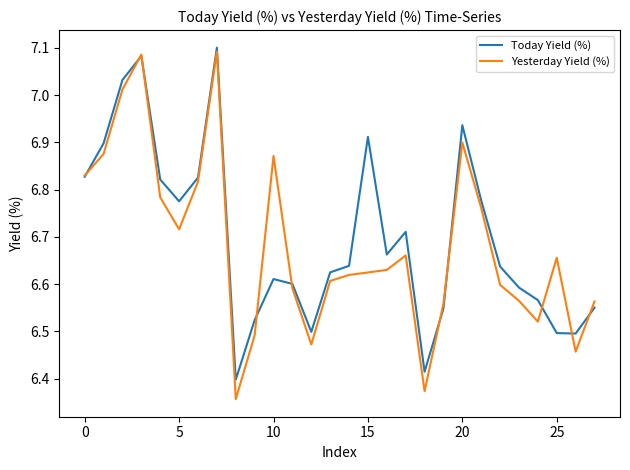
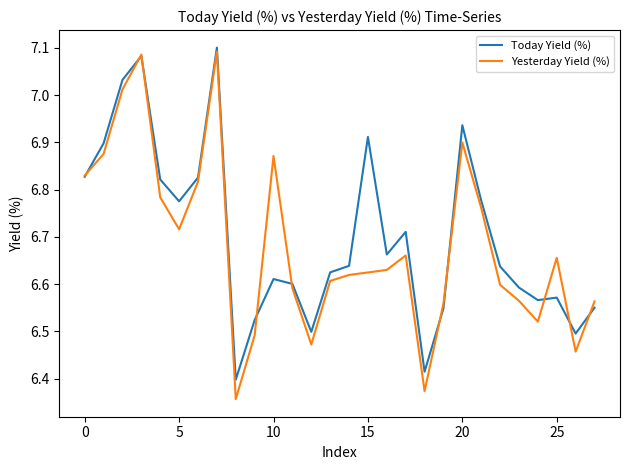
  {
    "Today Yield (%)": {
      "5": 6.78,
      "10": 6.61,
      "15": 6.91,
      "20": 6.94,
-     "25": 6.50
+     "25": 6.57
    },
    "Yesterday Yield (%)": {
      "5": 6.72,
      "10": 6.87,
      "15": 6.62,
      "20": 6.90,
      "25": 6.66
    }
  }
